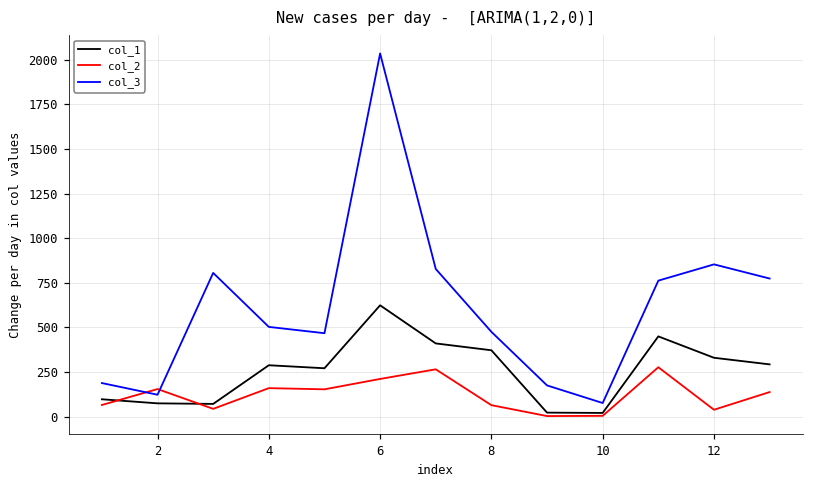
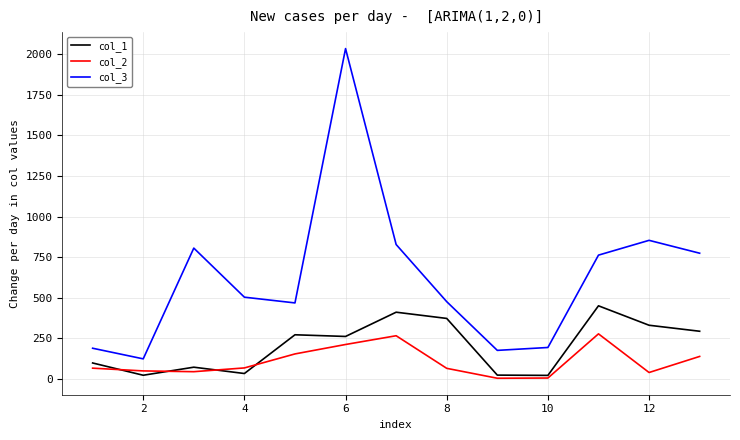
  {
    "col_1": {
-     "2": 70,
-     "4": 290,
-     "6": 620,
+     "2": 20,
+     "4": 30,
+     "6": 260,
      "8": 370,
      "10": 20,
      "12": 330
    },
    "col_2": {
-     "2": 150,
-     "4": 160,
+     "2": 50,
+     "4": 70,
      "6": 210,
      "8": 60,
      "10": 0,
      "12": 40
    },
    "col_3": {
      "2": 120,
      "4": 500,
      "6": 2040,
      "8": 470,
-     "10": 80,
+     "10": 190,
      "12": 850
    }
  }
